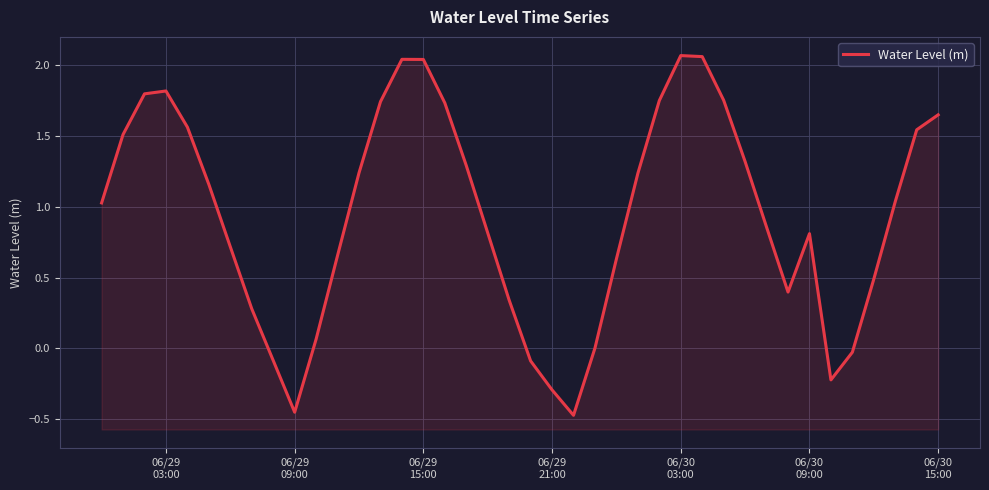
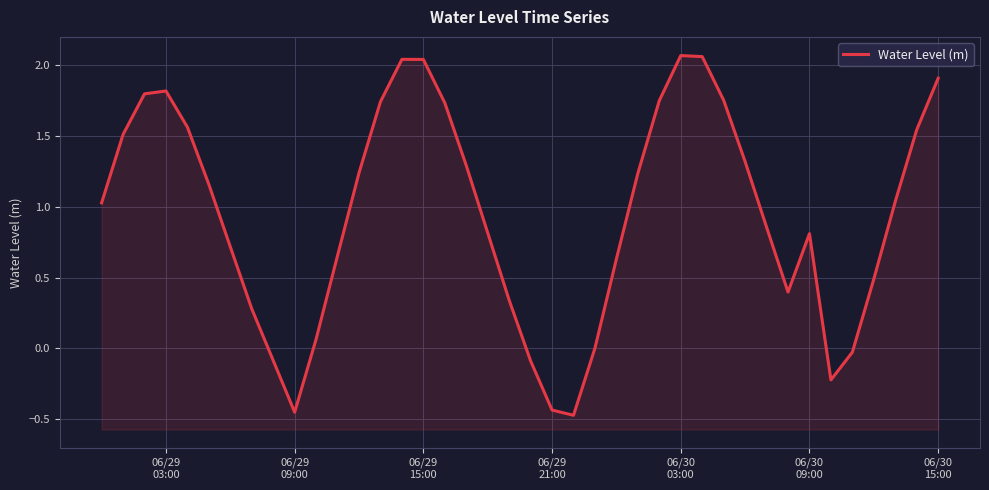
  {
    "06/29 03:00": 1.82,
    "06/29 09:00": -0.45,
    "06/29 15:00": 2.04,
-   "06/29 21:00": -0.29,
+   "06/29 21:00": -0.43,
    "06/30 03:00": 2.07,
    "06/30 09:00": 0.81,
-   "06/30 15:00": 1.65
+   "06/30 15:00": 1.91
  }
